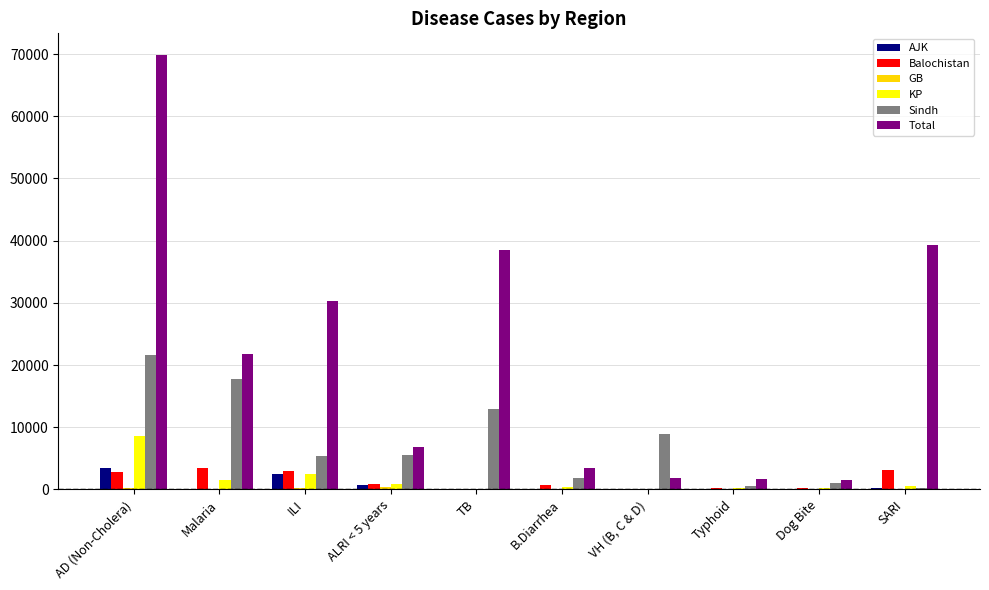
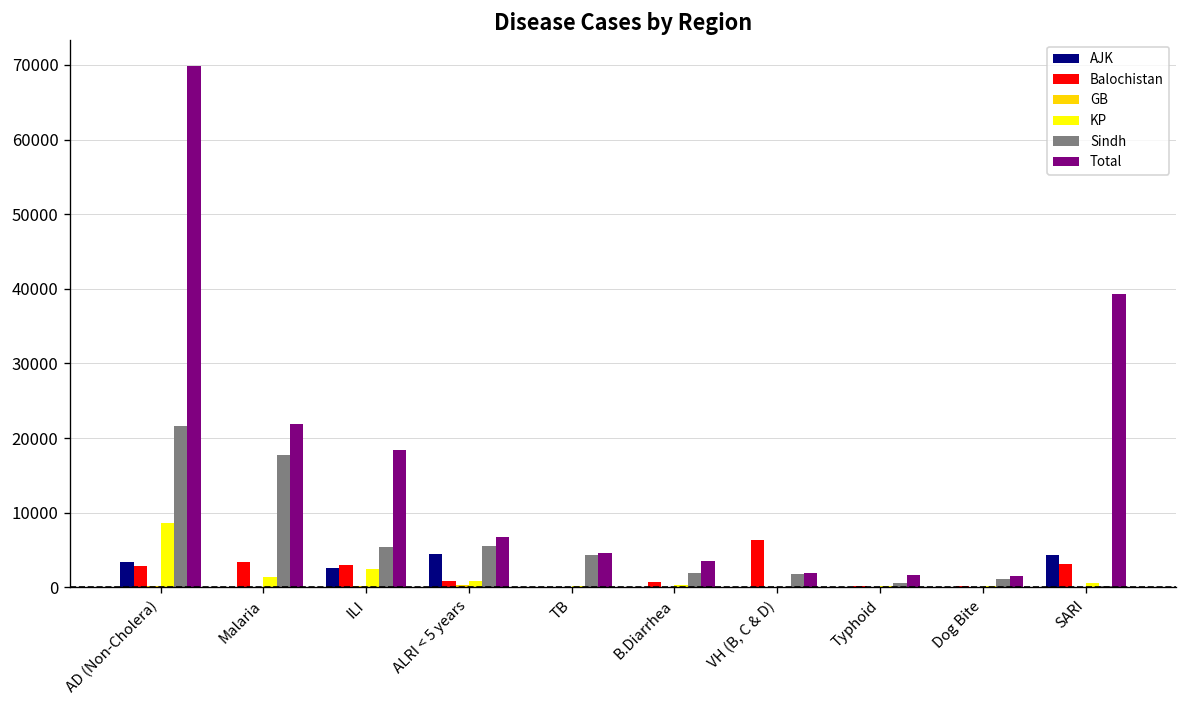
  {
    "AJK": {
      "AD (Non-Cholera)": 3000,
      "Malaria": 0,
      "ILI": 3000,
-     "ALRI < 5 years": 1000,
-     "SARI": 0
+     "ALRI < 5 years": 5000,
+     "SARI": 4000
    },
    "Balochistan": {
      "AD (Non-Cholera)": 3000,
      "Malaria": 3000,
      "ILI": 3000,
      "ALRI < 5 years": 1000,
      "B.Diarrhea": 1000,
-     "VH (B, C & D)": 0,
+     "VH (B, C & D)": 6000,
      "SARI": 3000
    },
    "Sindh": {
      "AD (Non-Cholera)": 22000,
      "Malaria": 18000,
      "ILI": 5000,
      "ALRI < 5 years": 6000,
-     "TB": 13000,
+     "TB": 4000,
      "B.Diarrhea": 2000,
-     "VH (B, C & D)": 9000,
+     "VH (B, C & D)": 2000,
      "Typhoid": 1000,
      "Dog Bite": 1000
    },
    "Total": {
      "AD (Non-Cholera)": 70000,
      "Malaria": 22000,
-     "ILI": 30000,
+     "ILI": 18000,
      "ALRI < 5 years": 7000,
-     "TB": 39000,
+     "TB": 5000,
      "B.Diarrhea": 3000,
      "VH (B, C & D)": 2000,
      "Typhoid": 2000,
      "Dog Bite": 2000,
      "SARI": 39000
    }
  }
